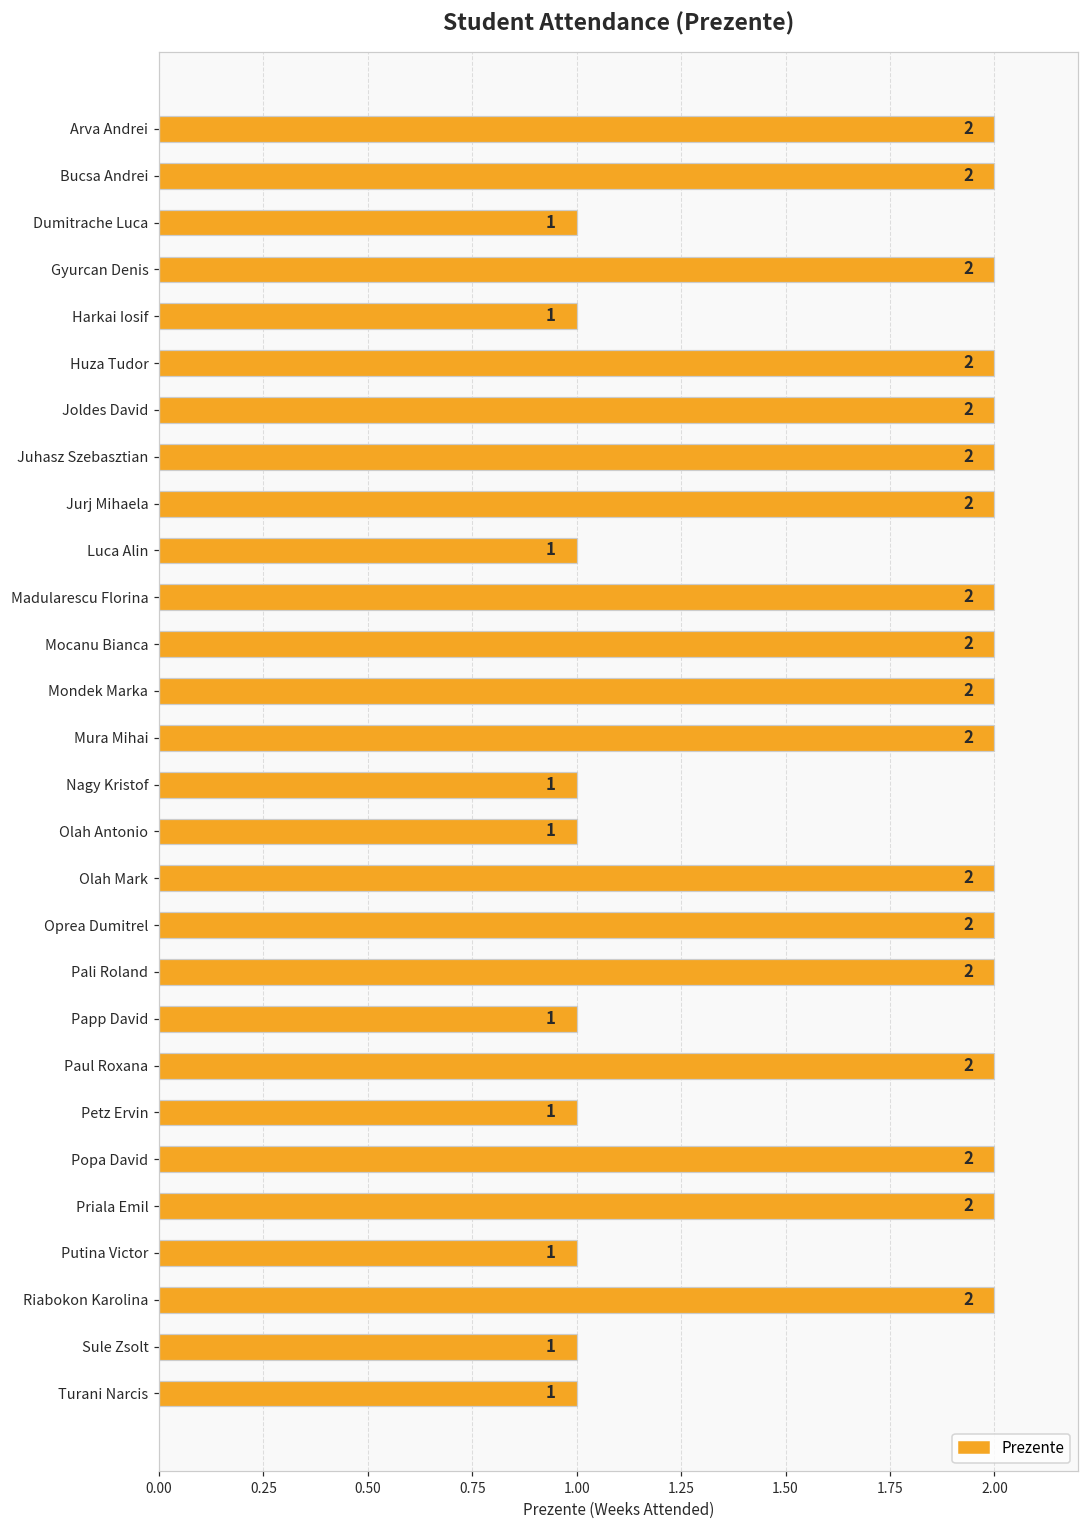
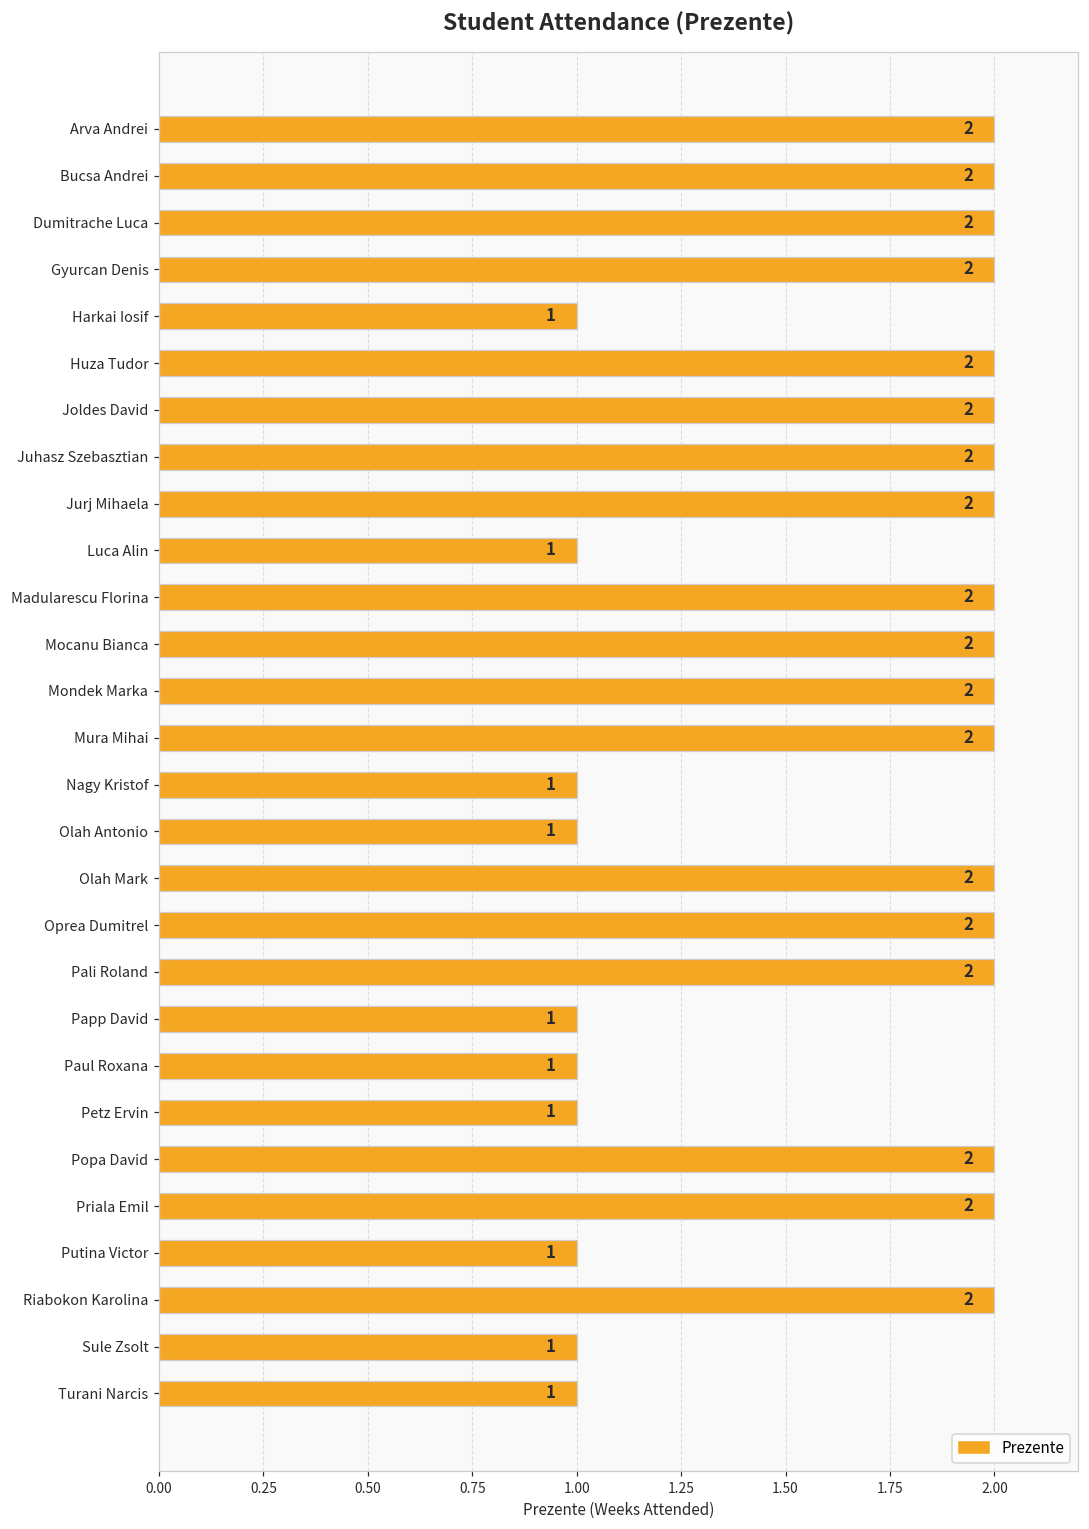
  {
    "Arva Andrei": 2,
    "Bucsa Andrei": 2,
-   "Dumitrache Luca": 1,
+   "Dumitrache Luca": 2,
    "Gyurcan Denis": 2,
    "Harkai Iosif": 1,
    "Huza Tudor": 2,
    "Joldes David": 2,
    "Juhasz Szebasztian": 2,
    "Jurj Mihaela": 2,
    "Luca Alin": 1,
    "Madularescu Florina": 2,
    "Mocanu Bianca": 2,
    "Mondek Marka": 2,
    "Mura Mihai": 2,
    "Nagy Kristof": 1,
    "Olah Antonio": 1,
    "Olah Mark": 2,
    "Oprea Dumitrel": 2,
    "Pali Roland": 2,
    "Papp David": 1,
-   "Paul Roxana": 2,
+   "Paul Roxana": 1,
    "Petz Ervin": 1,
    "Popa David": 2,
    "Priala Emil": 2,
    "Putina Victor": 1,
    "Riabokon Karolina": 2,
    "Sule Zsolt": 1,
    "Turani Narcis": 1
  }
